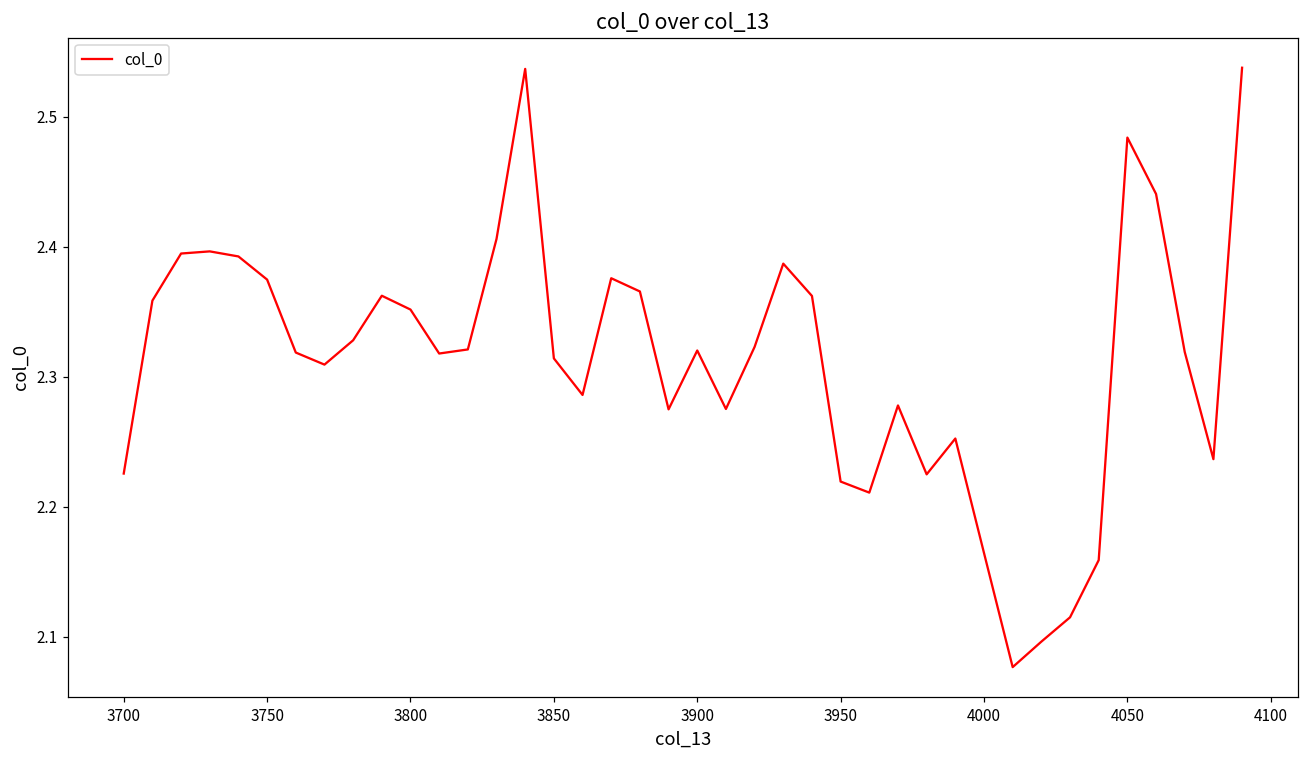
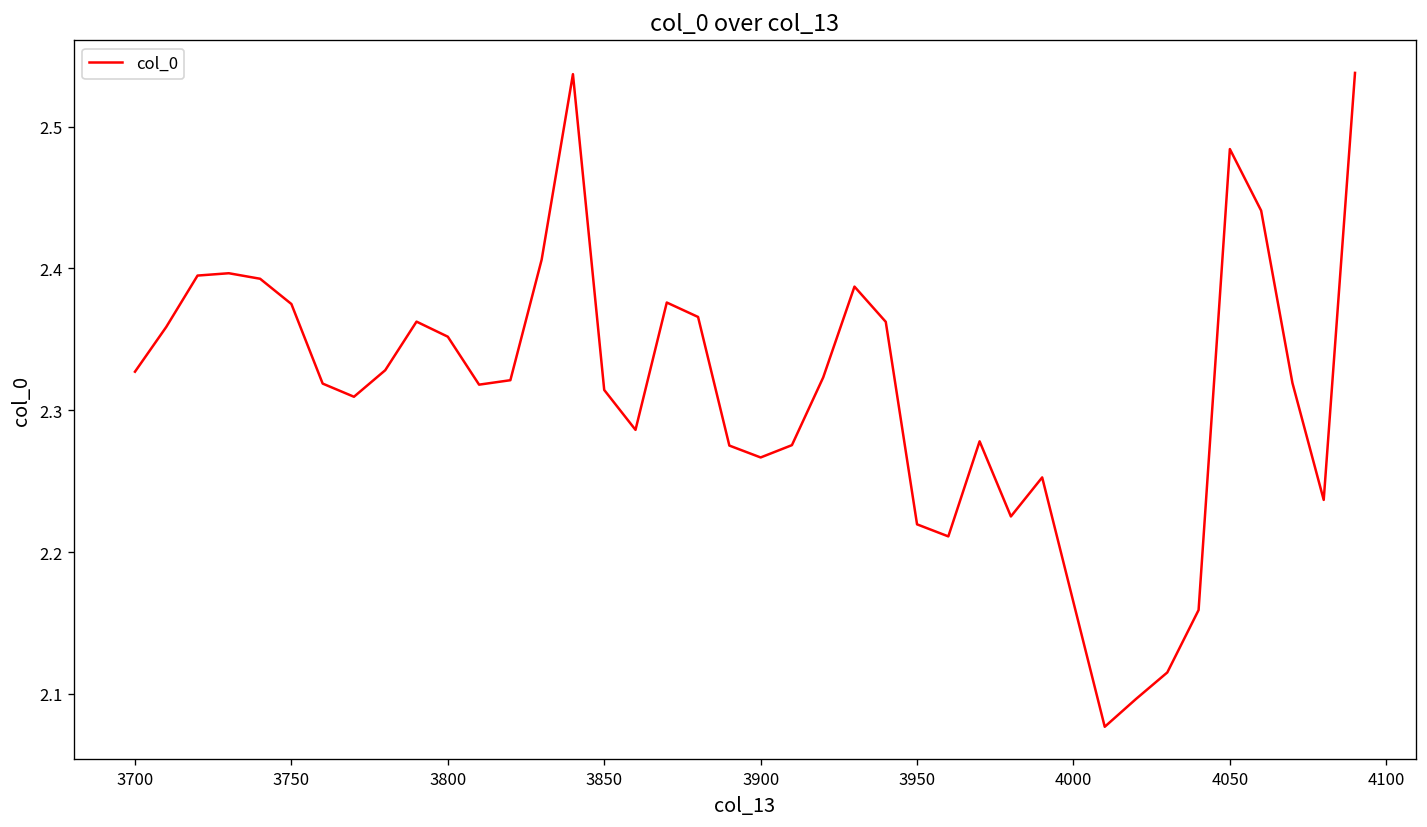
  {
-   "3700": 2.226,
+   "3700": 2.327,
    "3750": 2.375,
    "3800": 2.352,
    "3850": 2.314,
-   "3900": 2.320,
+   "3900": 2.267,
    "3950": 2.220,
    "4000": 2.165,
    "4050": 2.484
  }
